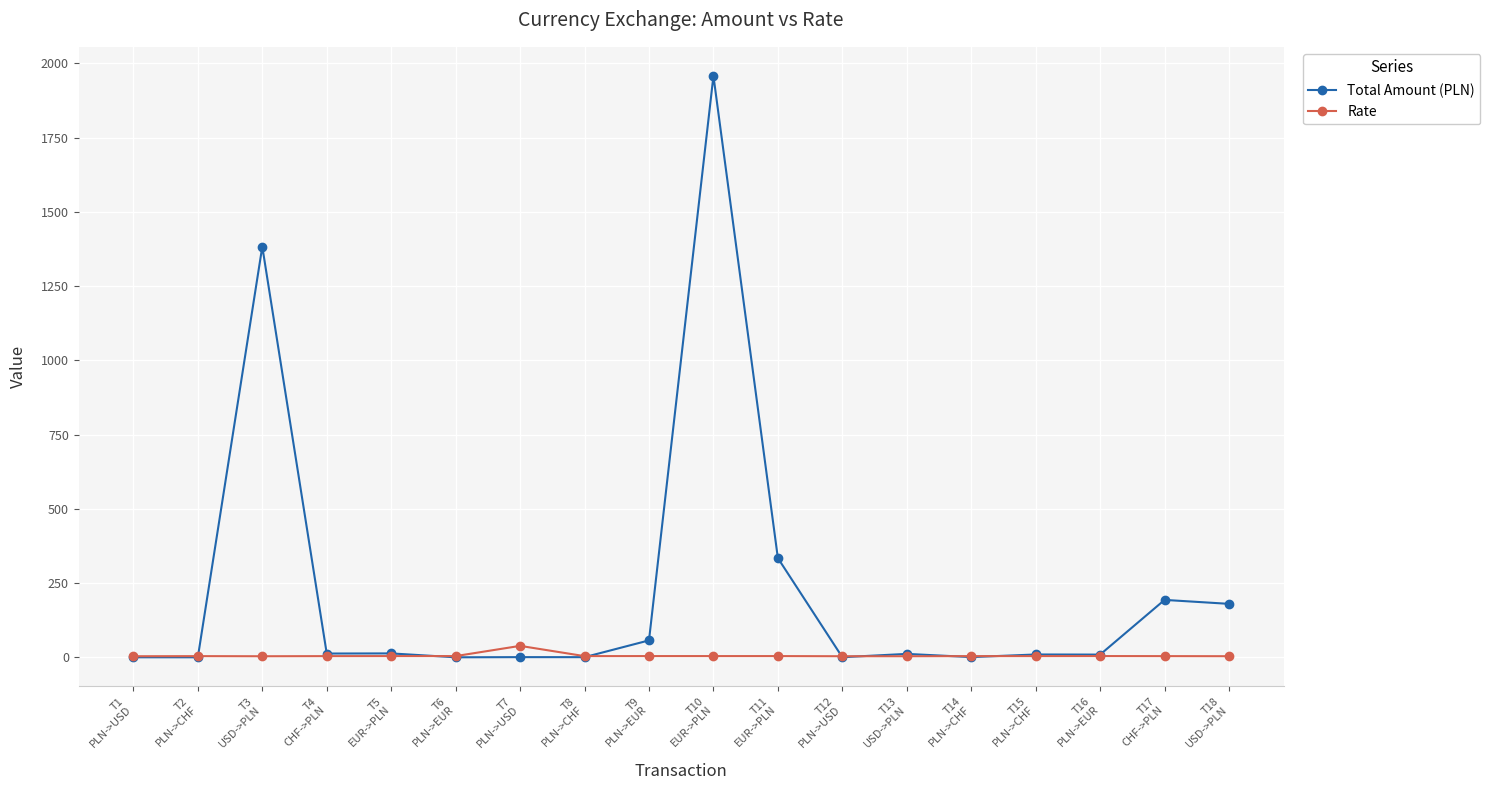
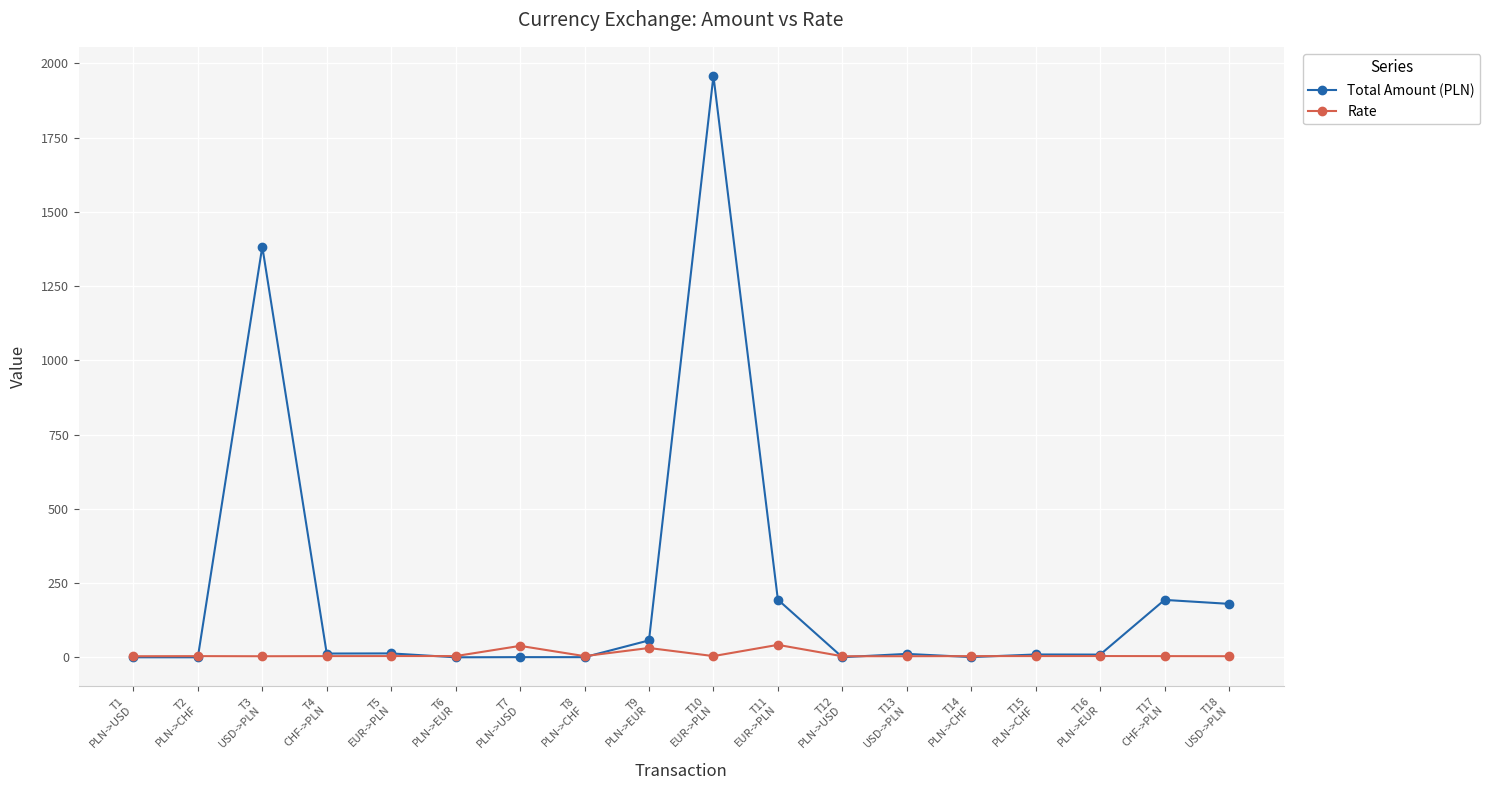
  {
    "Total Amount (PLN)": {
      "T3 USD->PLN": 1380,
      "T4 CHF->PLN": 10,
      "T5 EUR->PLN": 10,
      "T7 PLN->USD": 0,
      "T9 PLN->EUR": 60,
      "T10 EUR->PLN": 1960,
-     "T11 EUR->PLN": 330,
+     "T11 EUR->PLN": 190,
      "T17 CHF->PLN": 190,
      "T18 USD->PLN": 180
    },
    "Rate": {
      "T3 USD->PLN": 0,
      "T4 CHF->PLN": 0,
      "T5 EUR->PLN": 0,
      "T7 PLN->USD": 40,
-     "T9 PLN->EUR": 0,
+     "T9 PLN->EUR": 30,
      "T10 EUR->PLN": 0,
-     "T11 EUR->PLN": 0,
+     "T11 EUR->PLN": 40,
      "T17 CHF->PLN": 0,
      "T18 USD->PLN": 0
    }
  }
